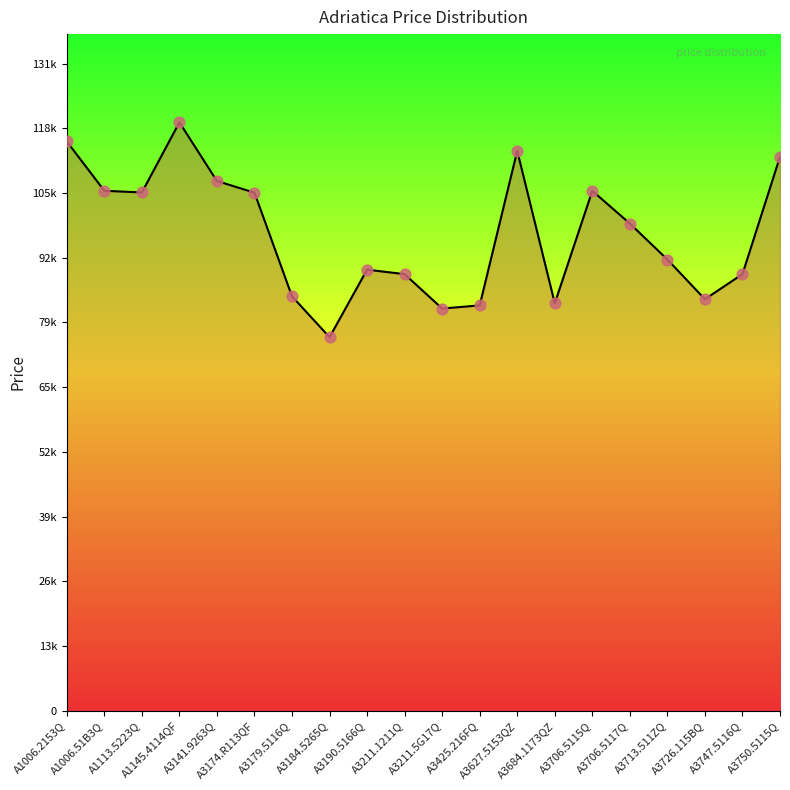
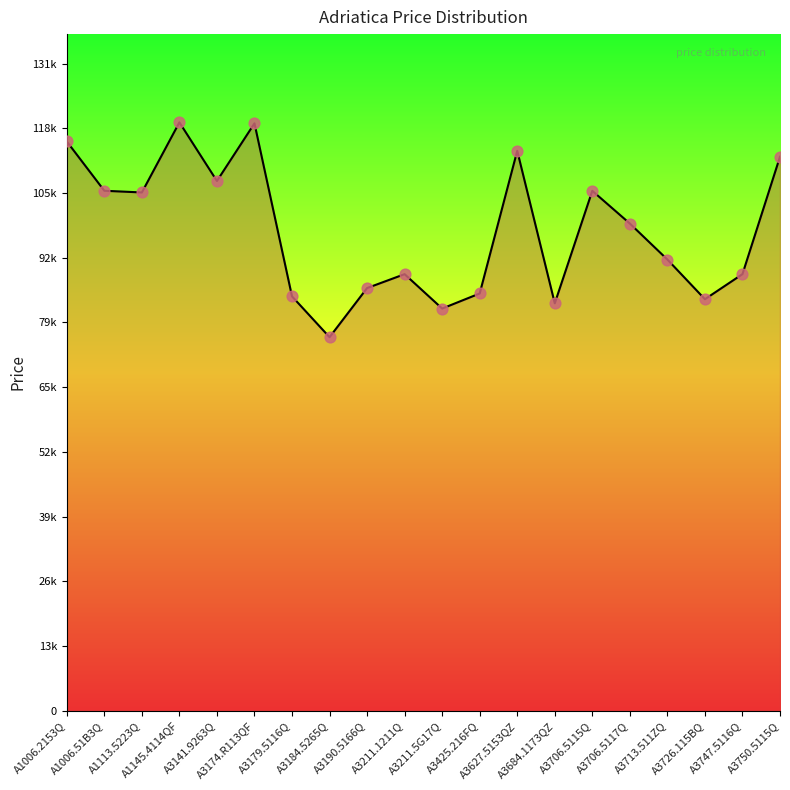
  {
    "A1006.2153Q": 116000,
    "A1006.51B3Q": 106000,
    "A1113.5223Q": 105000,
    "A1145.4114QF": 120000,
    "A3141.9263Q": 108000,
-   "A3174.R113QF": 105000,
+   "A3174.R113QF": 120000,
    "A3179.5116Q": 84000,
    "A3184.5265Q": 76000,
-   "A3190.5166Q": 90000,
+   "A3190.5166Q": 86000,
    "A3211.1211Q": 89000,
    "A3211.5G17Q": 82000,
-   "A3425.216FQ": 82000,
+   "A3425.216FQ": 85000,
    "A3627.5153QZ": 114000,
    "A3684.1173QZ": 83000,
    "A3706.5115Q": 106000,
    "A3706.5117Q": 99000,
    "A3713.511ZQ": 92000,
    "A3726.115BQ": 84000,
    "A3747.5116Q": 89000,
    "A3750.5115Q": 113000
  }
